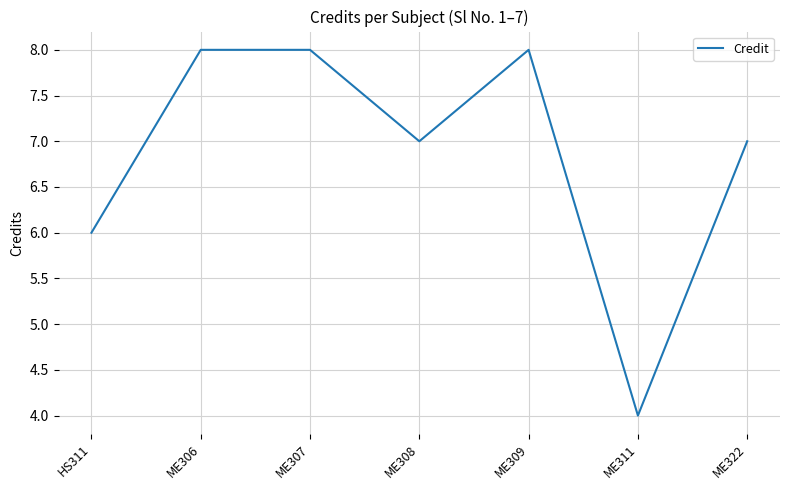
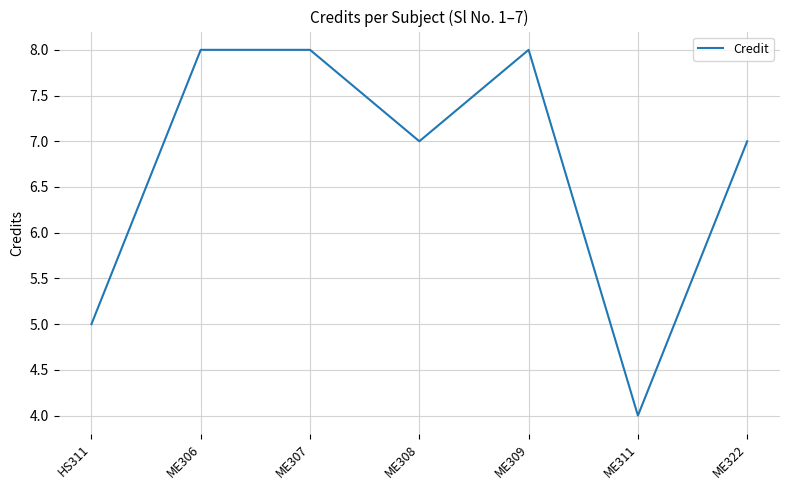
  {
-   "HS311": 6,
+   "HS311": 5,
    "ME306": 8,
    "ME307": 8,
    "ME308": 7,
    "ME309": 8,
    "ME311": 4,
    "ME322": 7
  }
